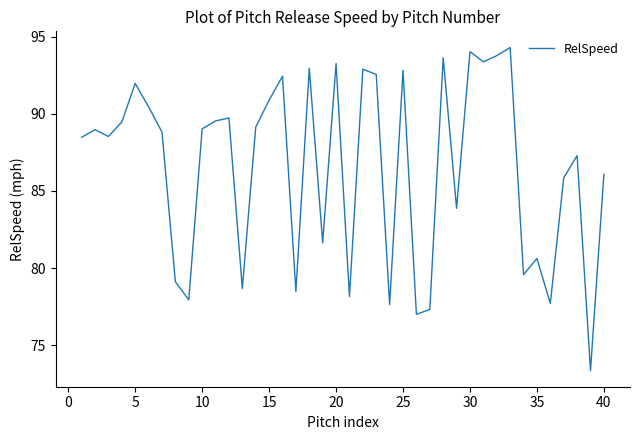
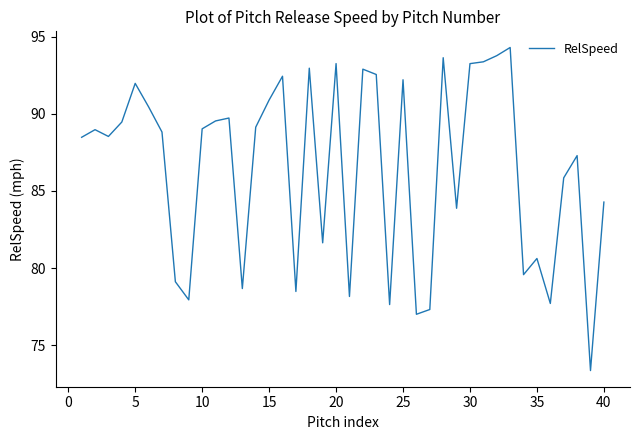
  {
    "5": 92.0,
    "10": 89.0,
    "15": 90.9,
    "20": 93.2,
-   "25": 92.8,
-   "30": 94.0,
+   "25": 92.2,
+   "30": 93.2,
    "35": 80.6,
-   "40": 86.1
+   "40": 84.3
  }
